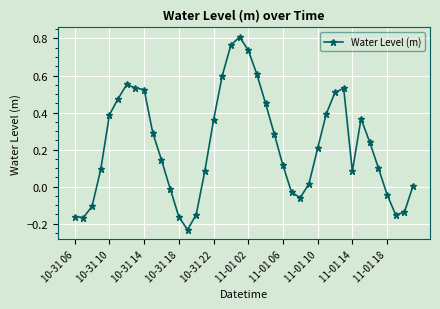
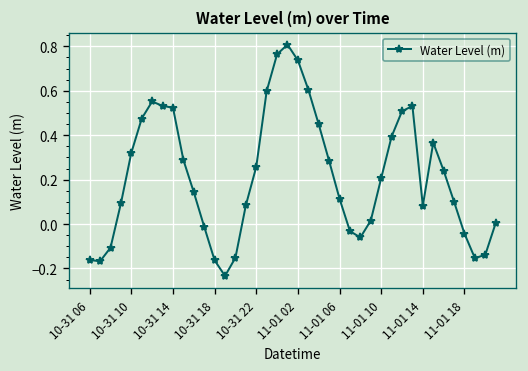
  {
    "10-31 06": -0.16,
-   "10-31 10": 0.39,
+   "10-31 10": 0.32,
    "10-31 14": 0.52,
    "10-31 18": -0.16,
-   "10-31 22": 0.36,
+   "10-31 22": 0.26,
    "11-01 02": 0.74,
    "11-01 06": 0.11,
    "11-01 10": 0.21,
    "11-01 14": 0.08,
    "11-01 18": -0.04
  }
